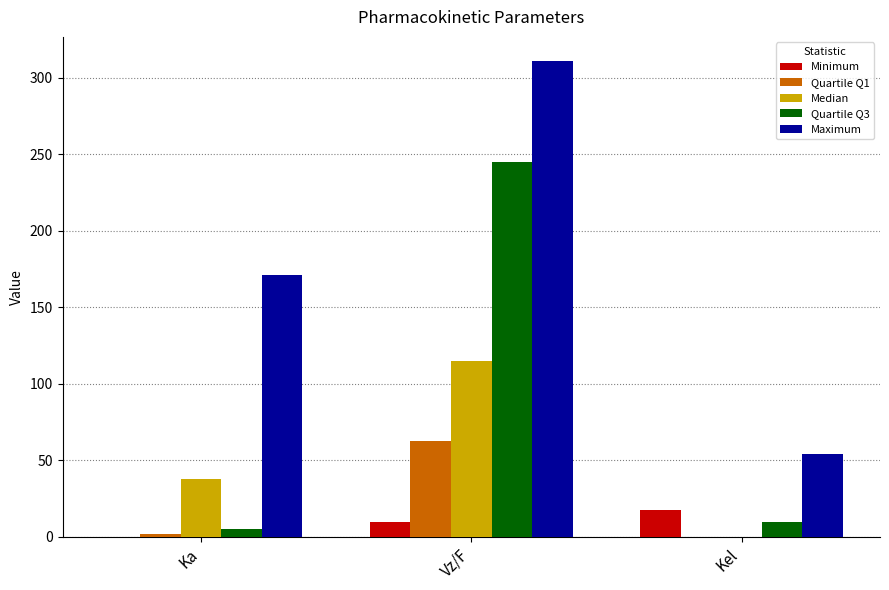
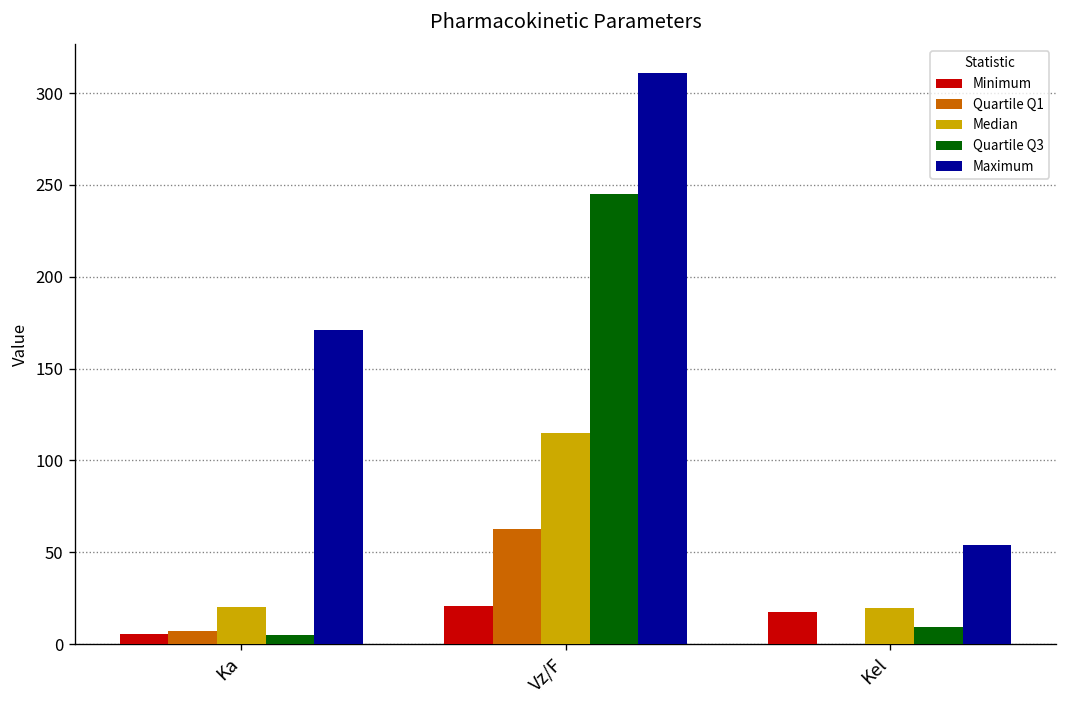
  {
    "Minimum": {
-     "Ka": 0,
-     "Vz/F": 9,
+     "Ka": 6,
+     "Vz/F": 21,
      "Kel": 17
    },
    "Quartile Q1": {
-     "Ka": 2,
+     "Ka": 7,
      "Vz/F": 63
    },
    "Median": {
-     "Ka": 38,
+     "Ka": 20,
      "Vz/F": 115,
-     "Kel": 0
+     "Kel": 20
    },
    "Quartile Q3": {
      "Ka": 5,
      "Vz/F": 245,
      "Kel": 9
    },
    "Maximum": {
      "Ka": 171,
      "Vz/F": 311,
      "Kel": 54
    }
  }
